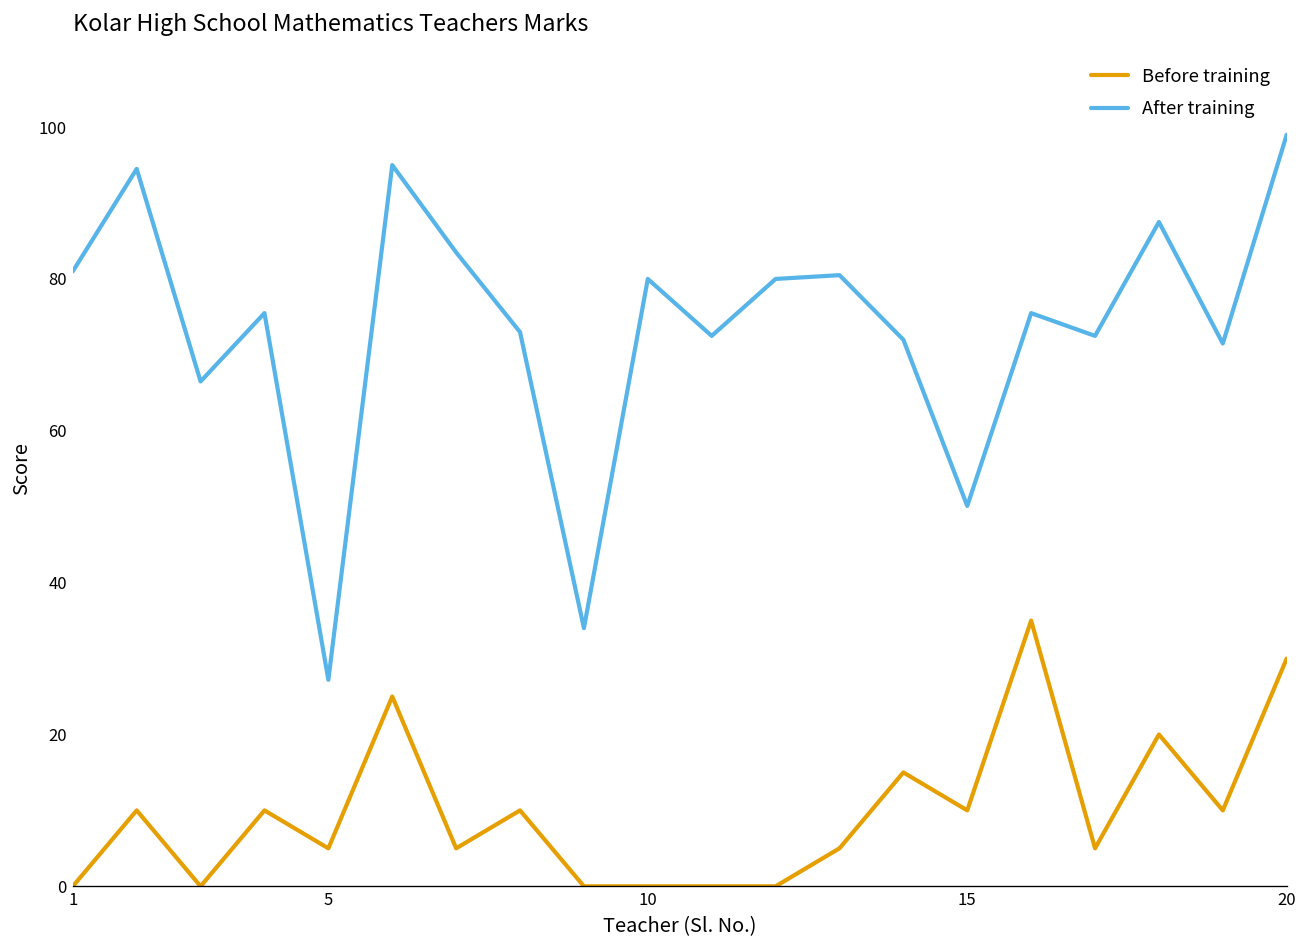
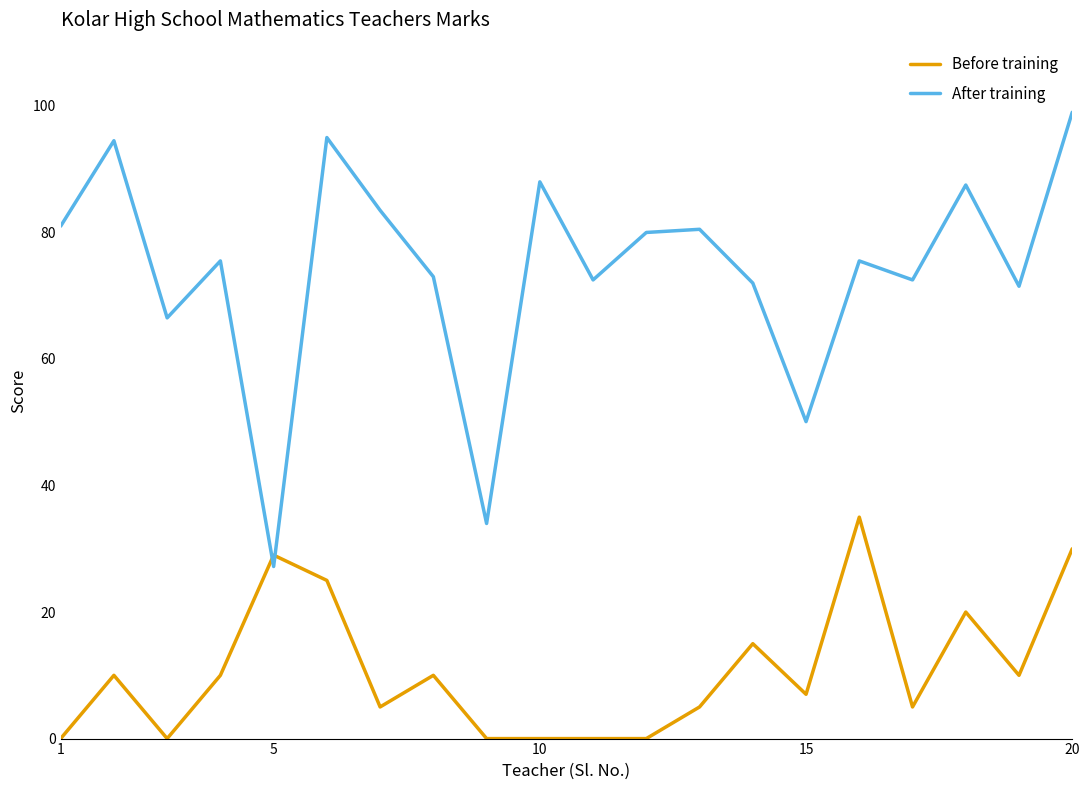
  {
    "Before training": {
      "1": 0,
-     "5": 5,
+     "5": 29,
      "10": 0,
-     "15": 10,
+     "15": 7,
      "20": 30
    },
    "After training": {
      "1": 81,
      "5": 27,
-     "10": 80,
+     "10": 88,
      "15": 50,
      "20": 99
    }
  }
